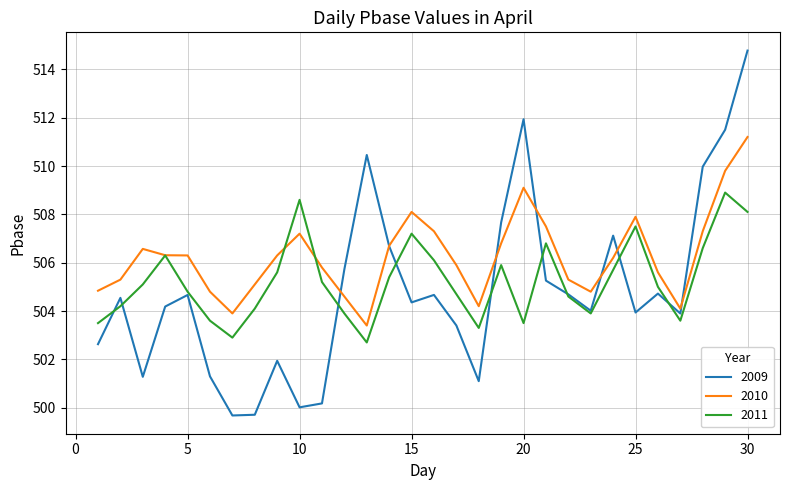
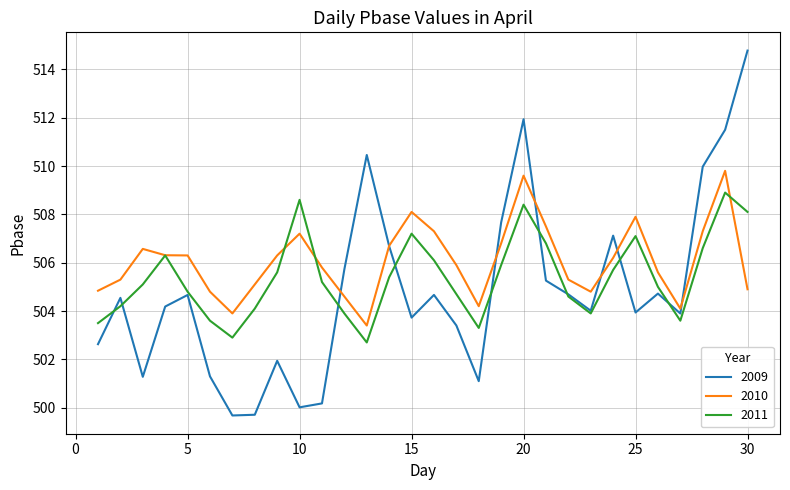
  {
    "2009": {
      "5": 504.7,
      "10": 500.0,
-     "15": 504.4,
+     "15": 503.7,
      "20": 511.9,
      "25": 503.9,
      "30": 514.8
    },
    "2010": {
      "5": 506.3,
      "10": 507.2,
      "15": 508.1,
-     "20": 509.1,
+     "20": 509.6,
      "25": 507.9,
-     "30": 511.2
+     "30": 504.9
    },
    "2011": {
      "5": 504.8,
      "10": 508.6,
      "15": 507.2,
-     "20": 503.5,
-     "25": 507.5,
+     "20": 508.4,
+     "25": 507.1,
      "30": 508.1
    }
  }
